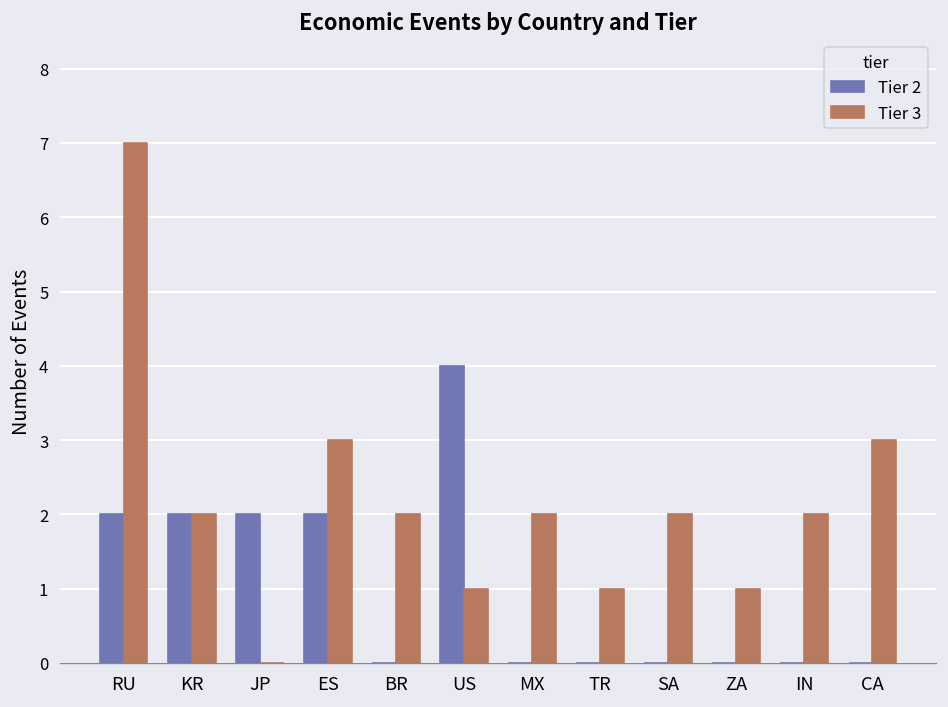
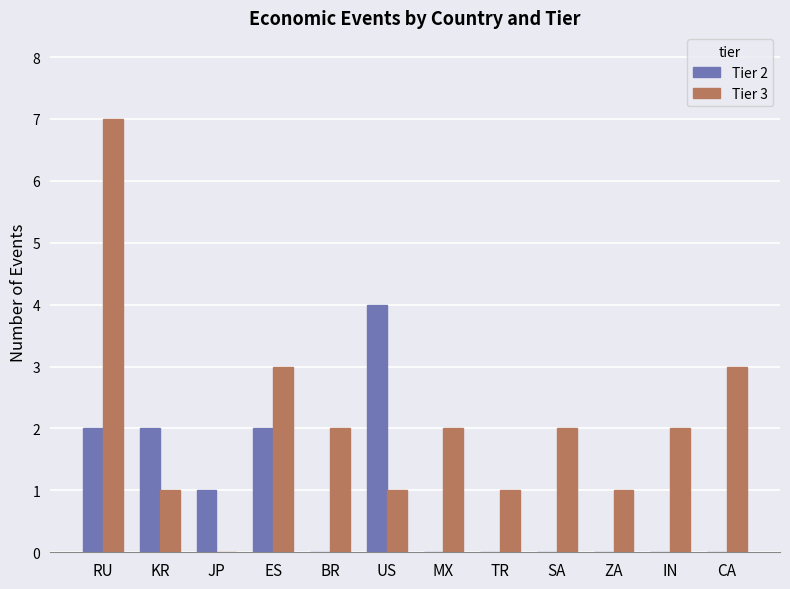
  {
    "Tier 2": {
      "RU": 2,
      "KR": 2,
-     "JP": 2,
+     "JP": 1,
      "ES": 2,
      "BR": 0,
      "US": 4,
      "MX": 0,
      "TR": 0,
      "SA": 0,
      "ZA": 0,
      "IN": 0,
      "CA": 0
    },
    "Tier 3": {
      "RU": 7,
-     "KR": 2,
+     "KR": 1,
      "JP": 0,
      "ES": 3,
      "BR": 2,
      "US": 1,
      "MX": 2,
      "TR": 1,
      "SA": 2,
      "ZA": 1,
      "IN": 2,
      "CA": 3
    }
  }
